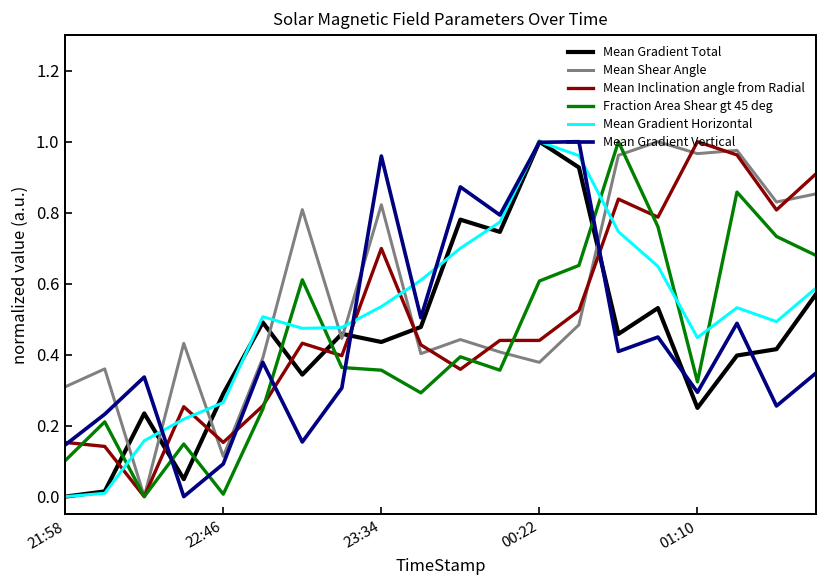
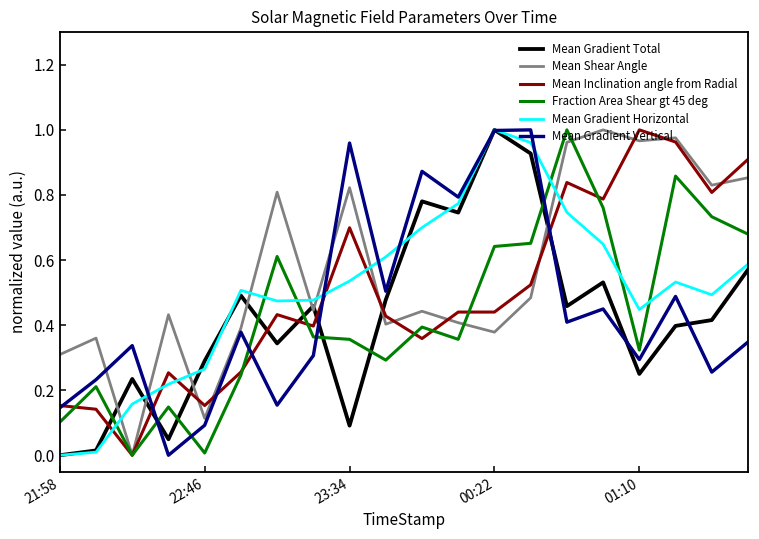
  {
    "Mean Gradient Total": {
      "22:46": 0.29,
-     "23:34": 0.44,
+     "23:34": 0.09,
      "01:10": 0.25
    },
    "Mean Shear Angle": {
      "21:58": 0.31,
      "22:46": 0.11,
      "23:34": 0.82,
      "00:22": 0.38,
      "01:10": 0.97
    },
    "Mean Inclination angle from Radial": {
      "22:46": 0.15,
      "23:34": 0.70,
      "00:22": 0.44,
      "01:10": 1.00
    },
    "Fraction Area Shear gt 45 deg": {
      "21:58": 0.10,
      "22:46": 0.01,
      "23:34": 0.36,
-     "00:22": 0.61,
+     "00:22": 0.64,
      "01:10": 0.32
    },
    "Mean Gradient Horizontal": {
      "22:46": 0.26,
      "23:34": 0.54,
      "01:10": 0.45
    },
    "Mean Gradient Vertical": {
      "22:46": 0.09,
      "23:34": 0.96,
      "01:10": 0.29
    }
  }
